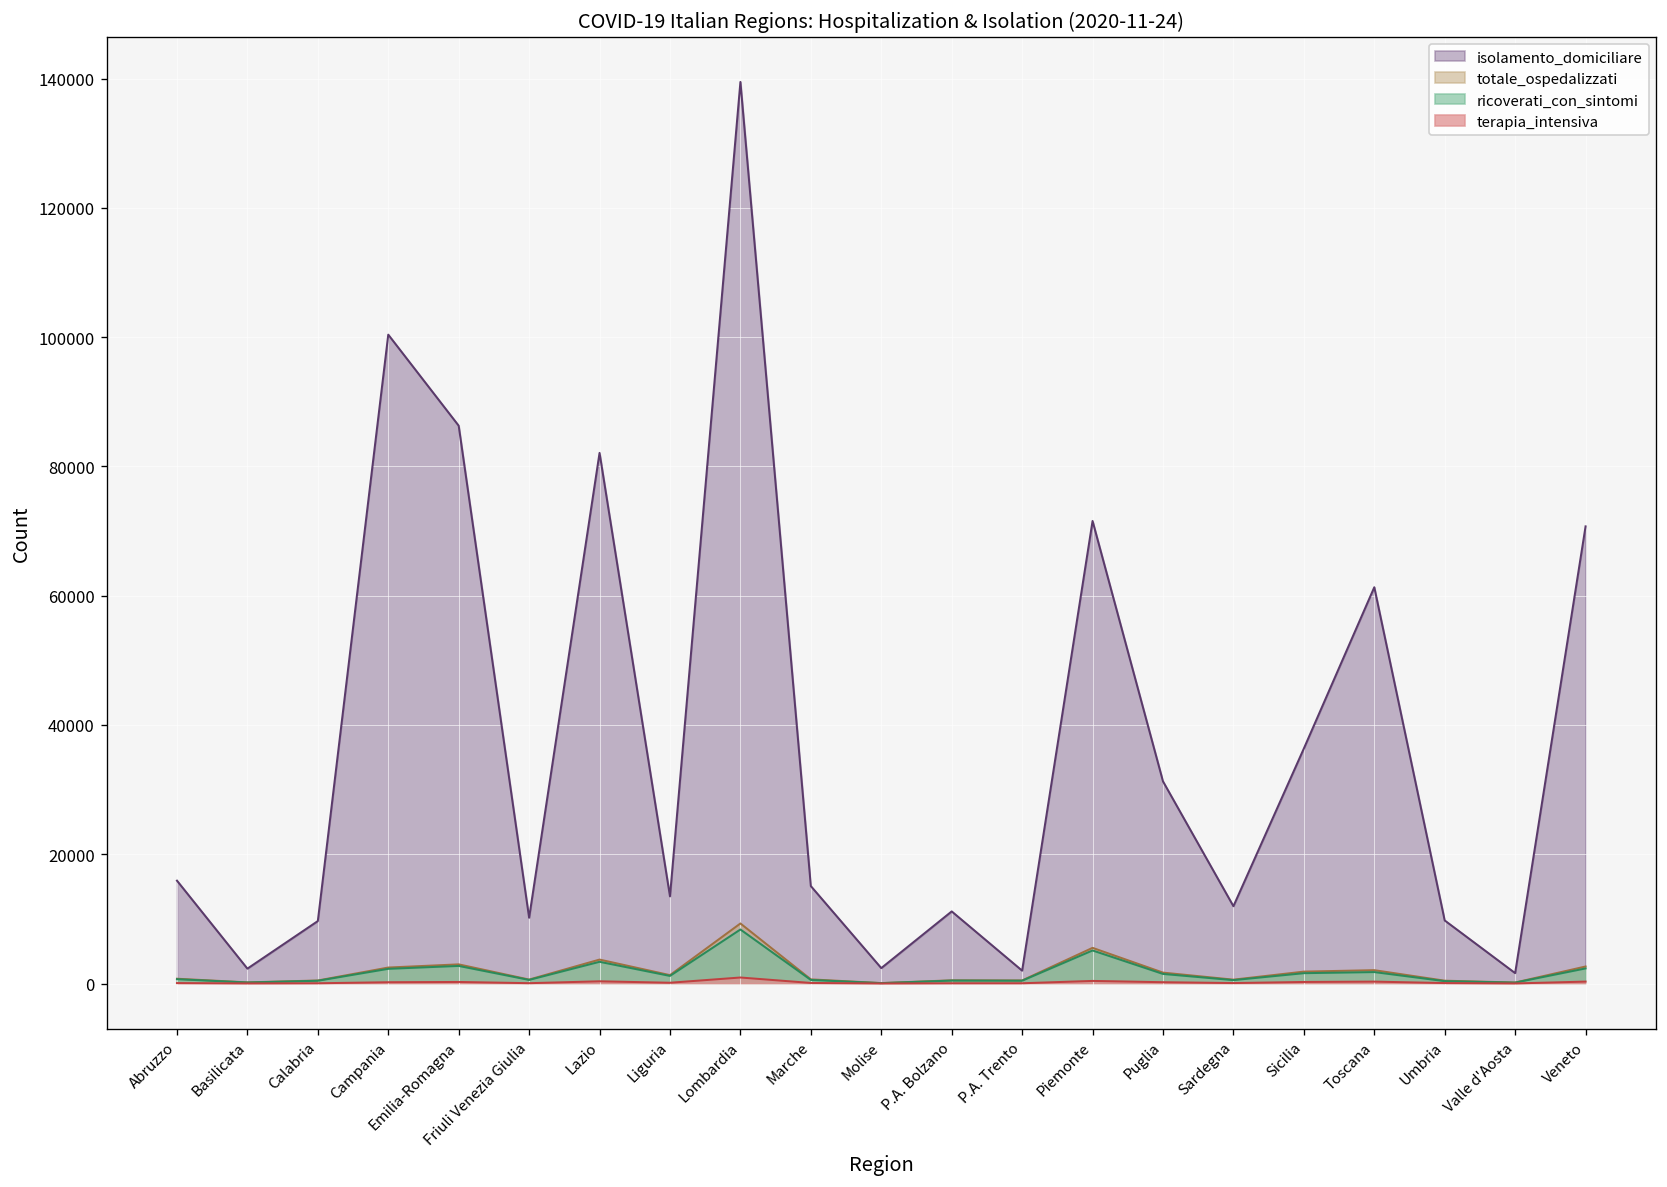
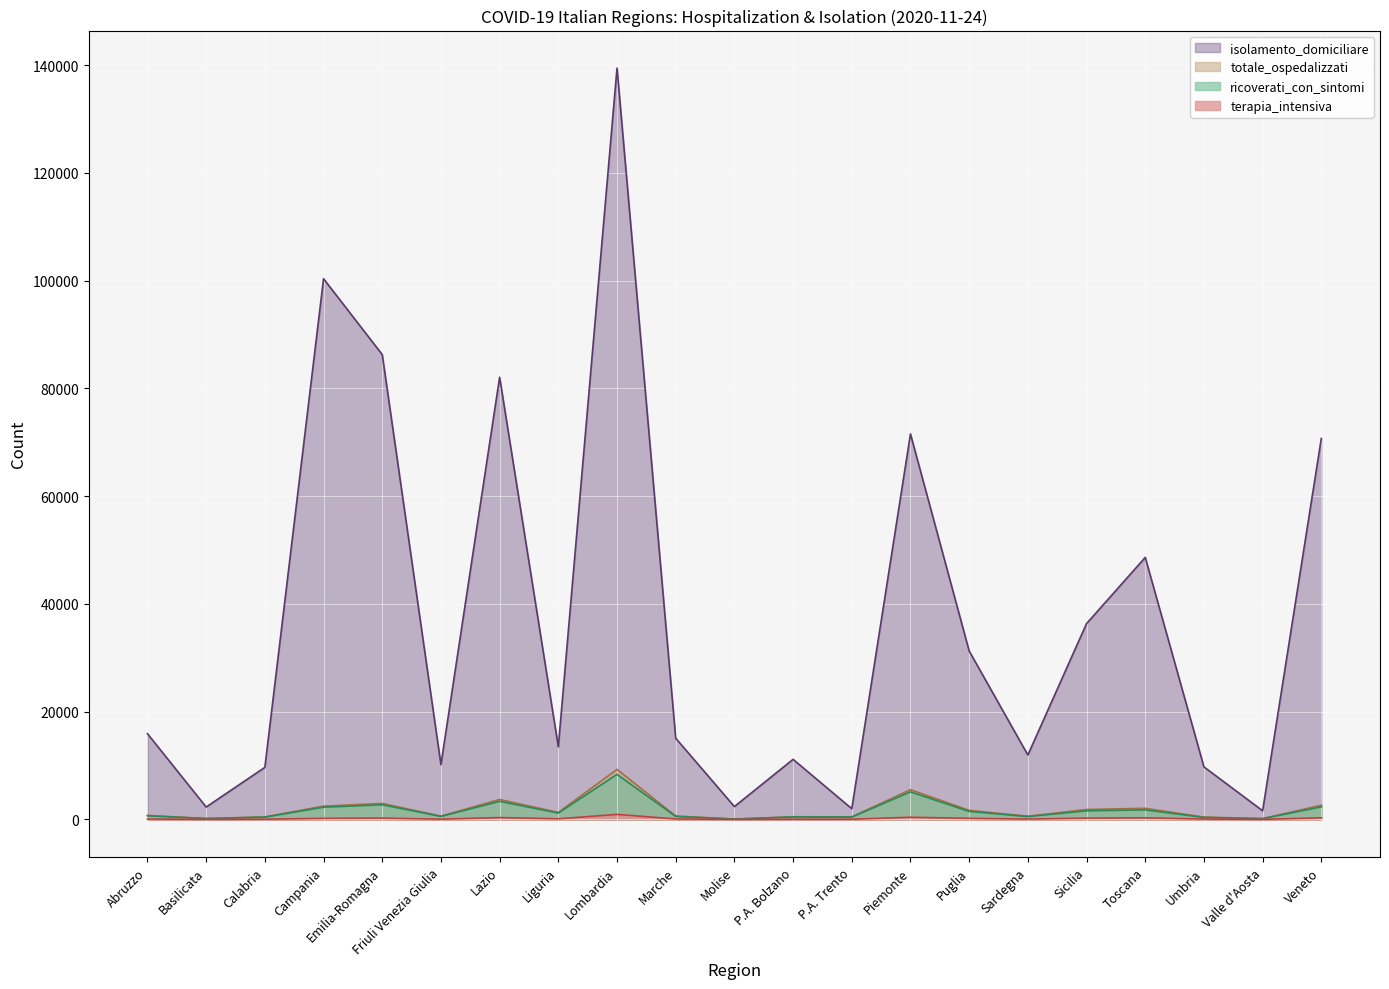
  {
    "isolamento_domiciliare": {
      "Abruzzo": 16000,
      "Basilicata": 2000,
      "Calabria": 10000,
      "Campania": 100000,
      "Emilia-Romagna": 86000,
      "Friuli Venezia Giulia": 10000,
      "Lazio": 82000,
      "Liguria": 13000,
      "Lombardia": 139000,
      "Marche": 15000,
      "Molise": 2000,
      "P.A. Bolzano": 11000,
      "P.A. Trento": 2000,
      "Piemonte": 72000,
      "Puglia": 31000,
      "Sardegna": 12000,
      "Sicilia": 36000,
-     "Toscana": 61000,
+     "Toscana": 49000,
      "Umbria": 10000,
      "Valle d'Aosta": 2000,
      "Veneto": 71000
    },
    "ricoverati_con_sintomi": {
      "Lombardia": 8000
    }
  }
